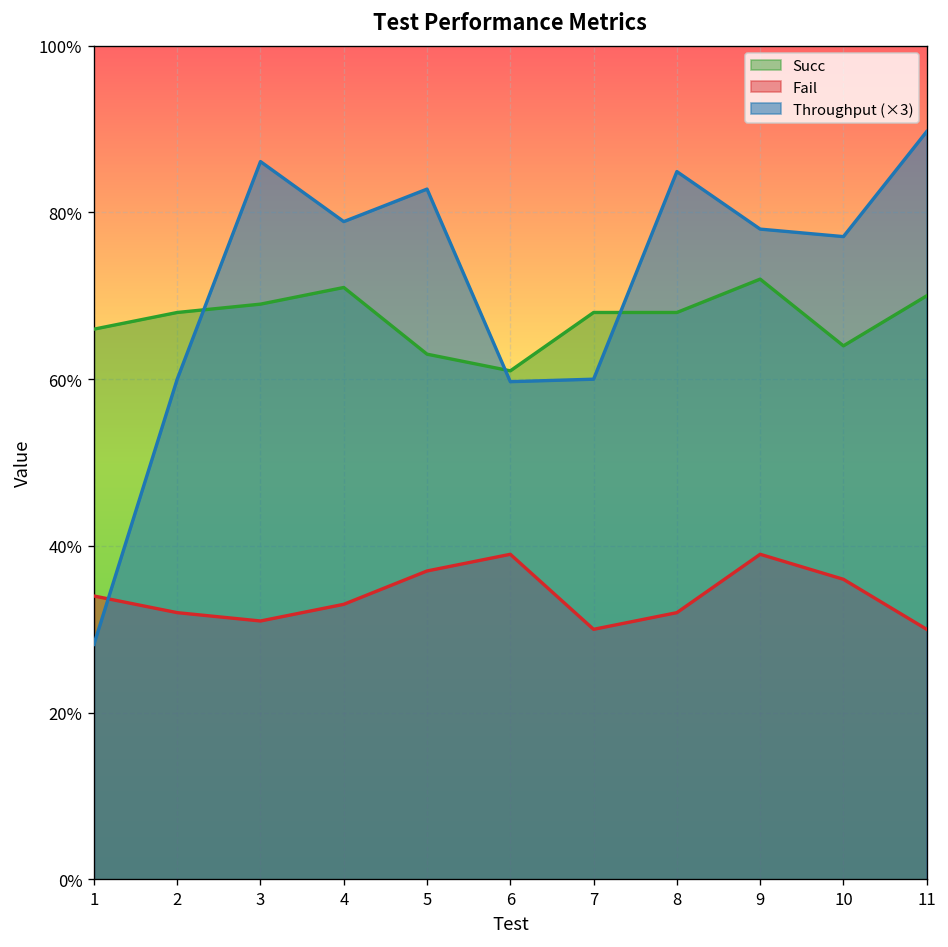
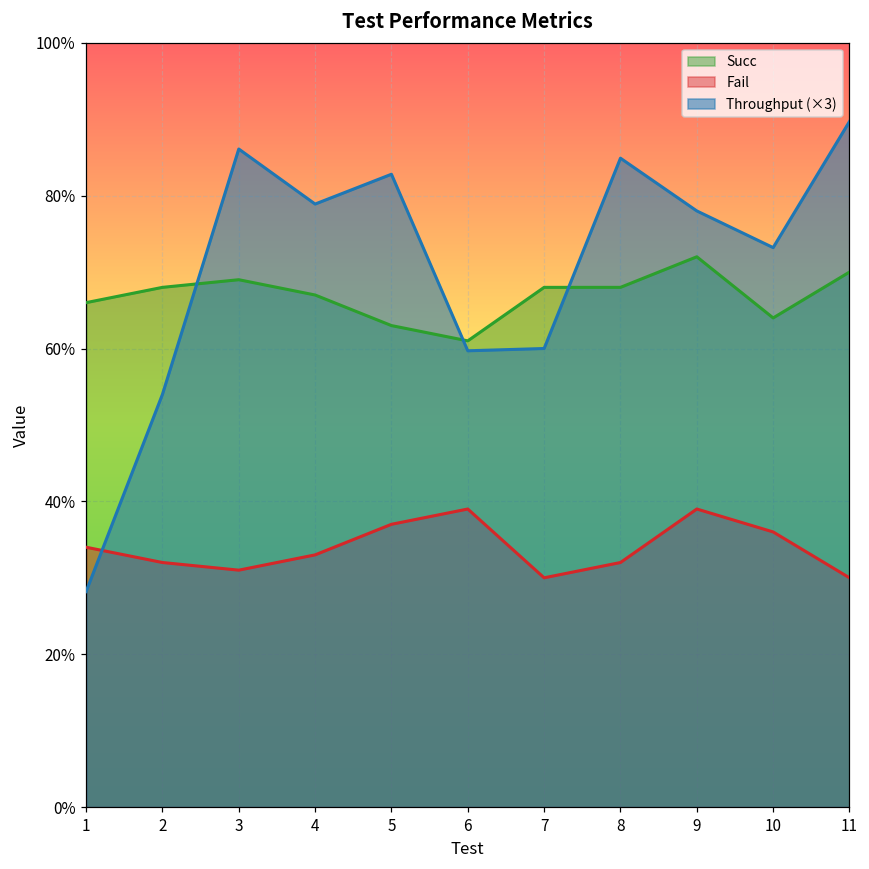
  {
    "Succ": {
      "1": "66%",
      "2": "68%",
      "3": "69%",
-     "4": "71%",
+     "4": "67%",
      "5": "63%",
      "6": "61%",
      "7": "68%",
      "8": "68%",
      "9": "72%",
      "10": "64%",
      "11": "70%"
    },
    "Fail": {
      "1": "34%",
      "2": "32%",
      "3": "31%",
      "4": "33%",
      "5": "37%",
      "6": "39%",
      "7": "30%",
      "8": "32%",
      "9": "39%",
      "10": "36%",
      "11": "30%"
    },
    "Throughput (×3)": {
      "1": "28%",
-     "2": "60%",
+     "2": "54%",
      "3": "86%",
      "4": "79%",
      "5": "83%",
      "6": "60%",
      "7": "60%",
      "8": "85%",
      "9": "78%",
-     "10": "77%",
+     "10": "73%",
      "11": "90%"
    }
  }
